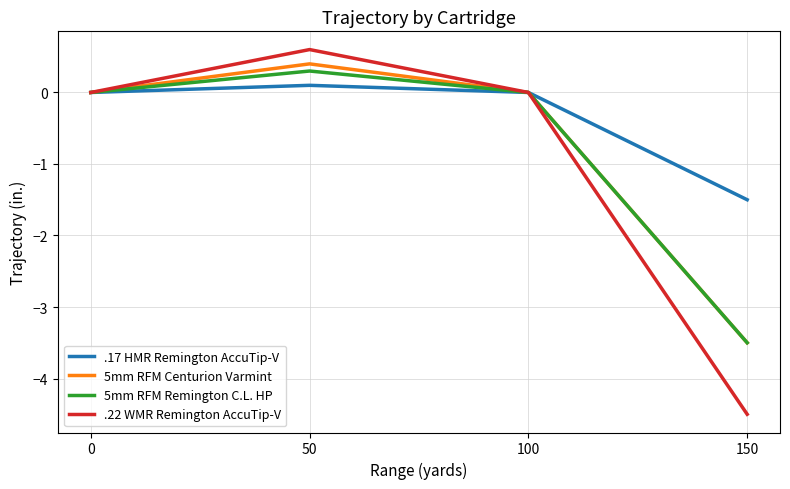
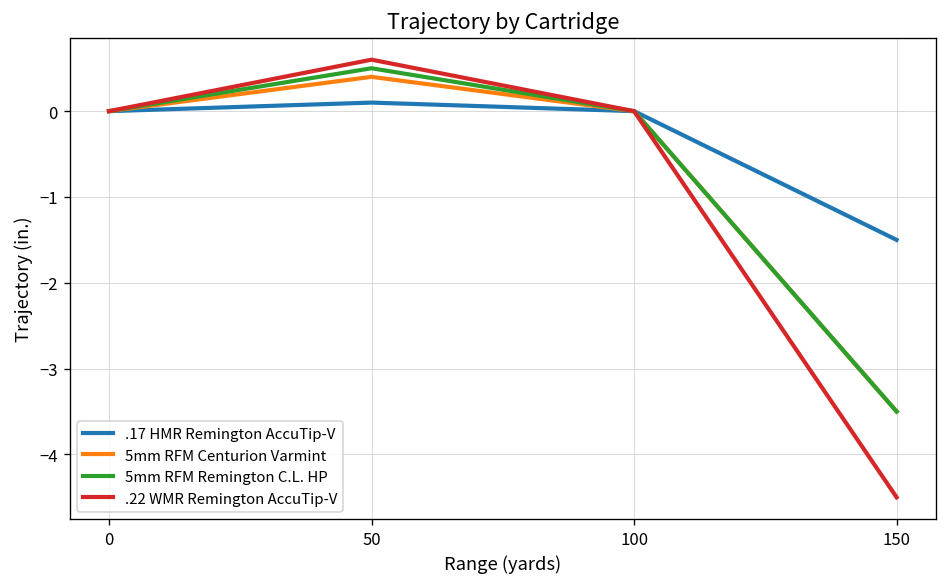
  {
    ".17 HMR Remington AccuTip-V": {
      "50": 0.1,
      "150": -1.5
    },
    "5mm RFM Centurion Varmint": {
      "50": 0.4
    },
    "5mm RFM Remington C.L. HP": {
-     "50": 0.3
+     "50": 0.5
    },
    ".22 WMR Remington AccuTip-V": {
      "50": 0.6,
      "150": -4.5
    }
  }
